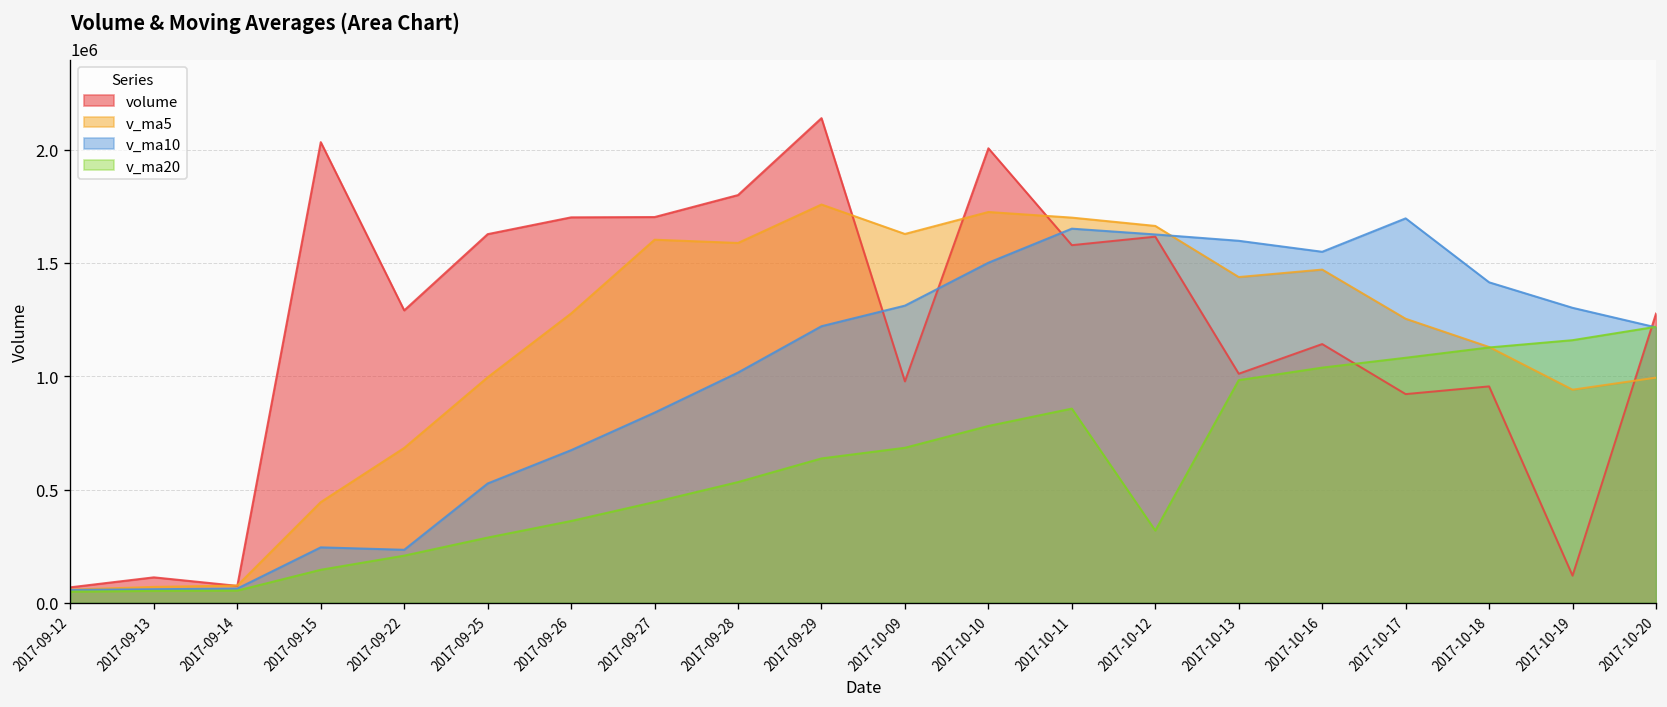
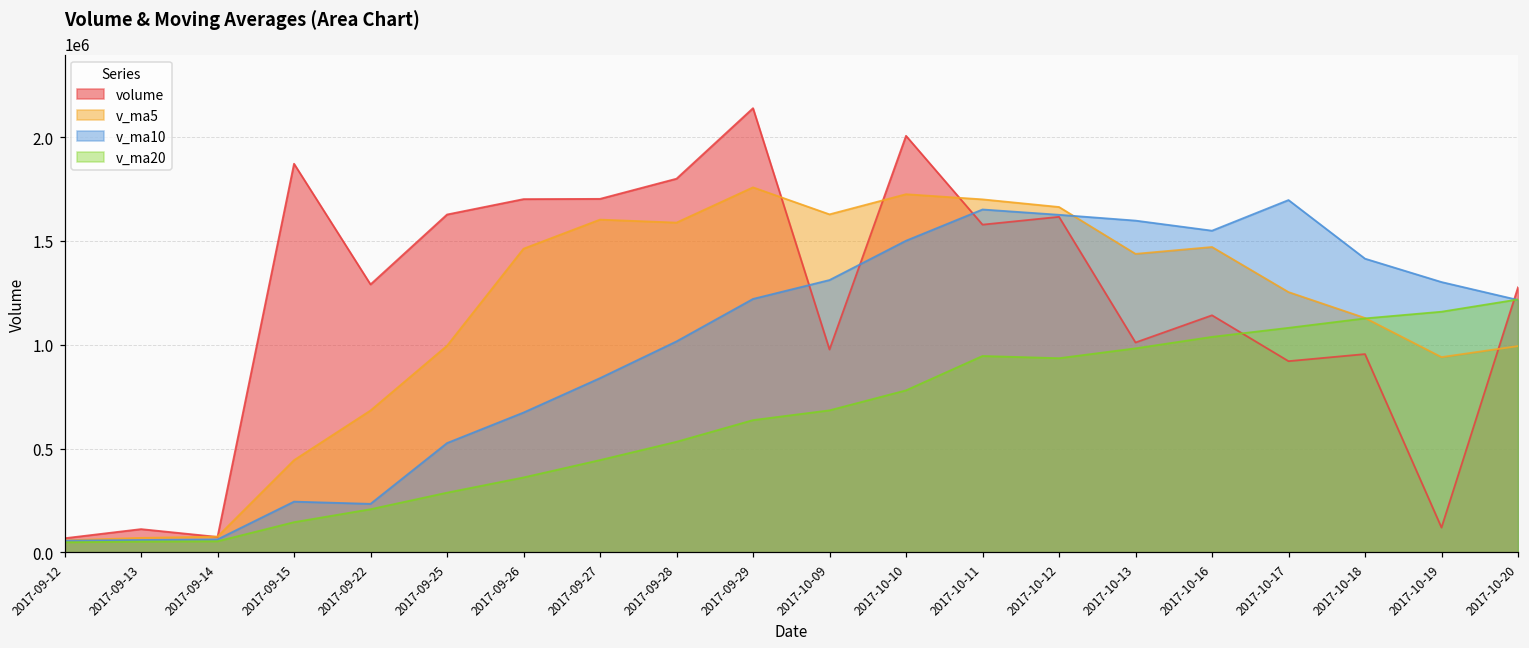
  {
    "volume": {
      "2017-09-13": 110000,
-     "2017-09-15": 2030000,
+     "2017-09-15": 1870000,
      "2017-09-22": 1290000,
      "2017-09-25": 1630000,
      "2017-09-26": 1700000,
      "2017-09-27": 1700000,
      "2017-09-28": 1800000,
      "2017-09-29": 2140000,
      "2017-10-09": 980000,
      "2017-10-10": 2010000,
      "2017-10-11": 1580000,
      "2017-10-13": 1010000,
      "2017-10-16": 1140000,
      "2017-10-17": 920000,
      "2017-10-18": 960000,
      "2017-10-19": 120000,
      "2017-10-20": 1280000
    },
    "v_ma5": {
      "2017-09-15": 440000,
      "2017-09-22": 680000,
      "2017-09-25": 1000000,
-     "2017-09-26": 1280000,
+     "2017-09-26": 1460000,
      "2017-09-27": 1600000,
      "2017-09-28": 1590000,
      "2017-09-29": 1760000,
      "2017-10-09": 1630000,
      "2017-10-10": 1730000,
      "2017-10-11": 1700000,
      "2017-10-12": 1660000,
      "2017-10-13": 1440000,
      "2017-10-16": 1470000,
      "2017-10-17": 1250000,
      "2017-10-19": 940000,
      "2017-10-20": 990000
    },
    "v_ma10": {
      "2017-09-15": 240000,
      "2017-09-22": 230000,
      "2017-09-25": 530000,
      "2017-09-26": 670000,
      "2017-09-27": 840000,
      "2017-09-28": 1020000,
      "2017-09-29": 1220000,
      "2017-10-09": 1310000,
      "2017-10-10": 1500000,
      "2017-10-11": 1650000,
      "2017-10-13": 1600000,
      "2017-10-16": 1550000,
      "2017-10-17": 1700000,
      "2017-10-18": 1410000,
      "2017-10-19": 1300000
    },
    "v_ma20": {
      "2017-09-15": 150000,
      "2017-09-22": 210000,
      "2017-09-25": 290000,
      "2017-09-26": 360000,
      "2017-09-27": 440000,
      "2017-09-28": 530000,
      "2017-09-29": 640000,
      "2017-10-09": 680000,
      "2017-10-10": 780000,
-     "2017-10-11": 860000,
-     "2017-10-12": 320000,
+     "2017-10-11": 950000,
+     "2017-10-12": 940000,
      "2017-10-13": 980000,
      "2017-10-16": 1040000,
      "2017-10-17": 1080000,
      "2017-10-19": 1160000
    }
  }
